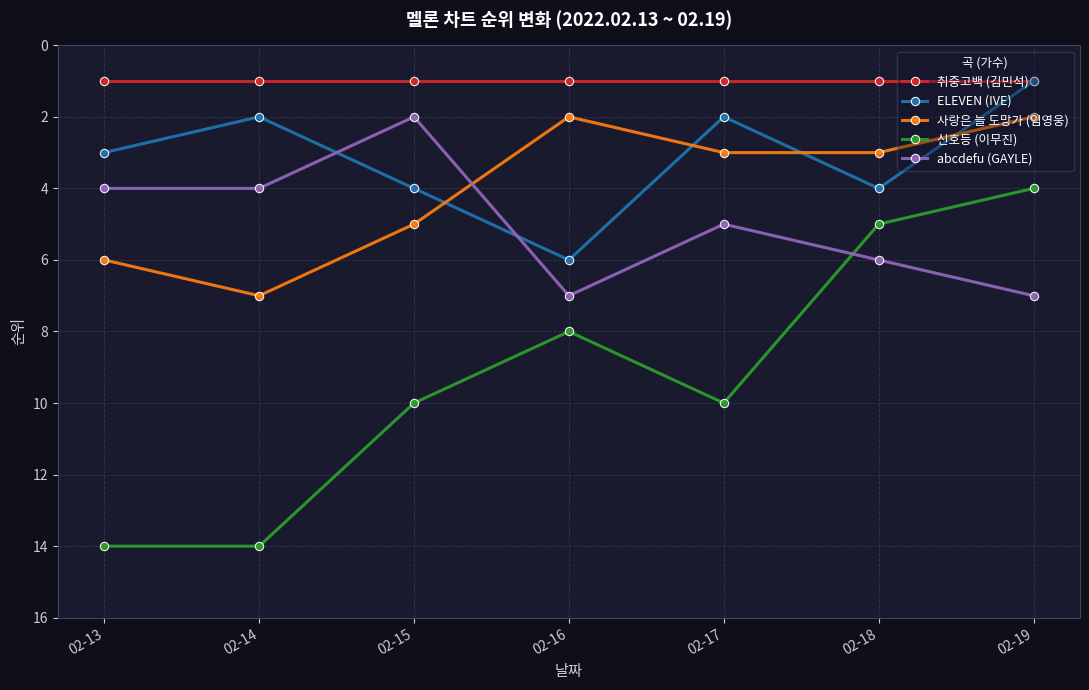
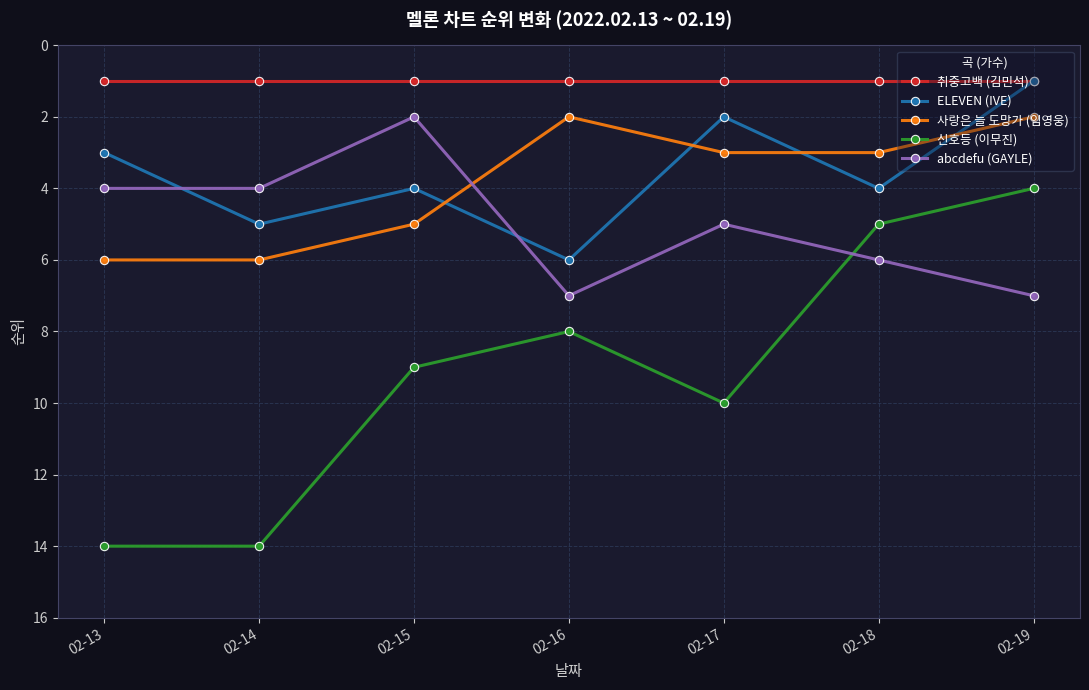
  {
    "취중고백 (김민석)": {
      "02-13": 1,
      "02-14": 1,
      "02-15": 1,
      "02-16": 1,
      "02-17": 1,
      "02-18": 1
    },
    "ELEVEN (IVE)": {
      "02-13": 3,
-     "02-14": 2,
+     "02-14": 5,
      "02-15": 4,
      "02-16": 6,
      "02-17": 2,
      "02-18": 4
    },
    "사랑은 늘 도망가 (임영웅)": {
      "02-13": 6,
-     "02-14": 7,
+     "02-14": 6,
      "02-15": 5,
      "02-16": 2,
      "02-17": 3,
      "02-18": 3
    },
    "신호등 (이무진)": {
      "02-13": 14,
      "02-14": 14,
-     "02-15": 10,
+     "02-15": 9,
      "02-16": 8,
      "02-17": 10,
      "02-18": 5,
      "02-19": 4
    },
    "abcdefu (GAYLE)": {
      "02-13": 4,
      "02-14": 4,
      "02-15": 2,
      "02-16": 7,
      "02-17": 5,
      "02-18": 6,
      "02-19": 7
    }
  }
